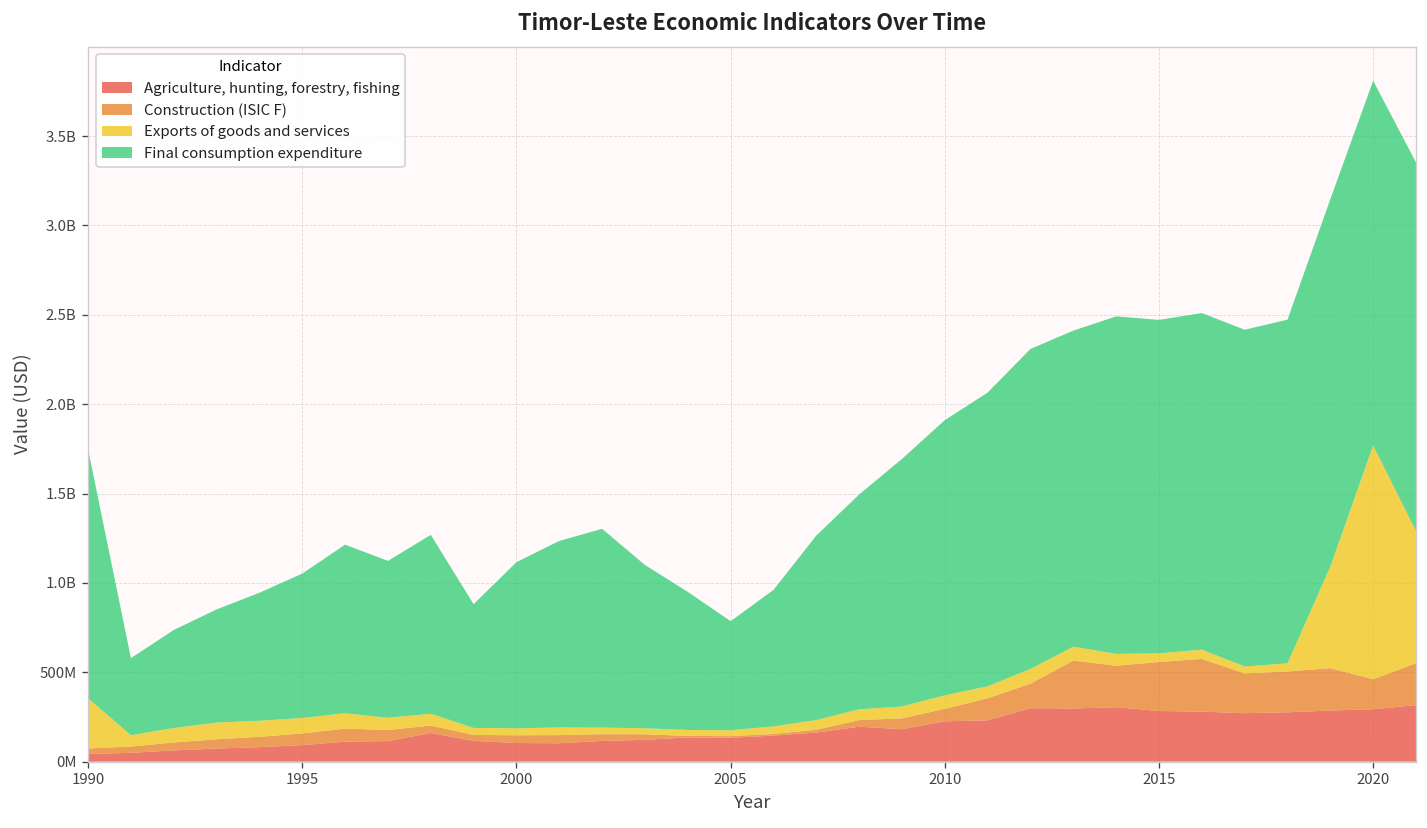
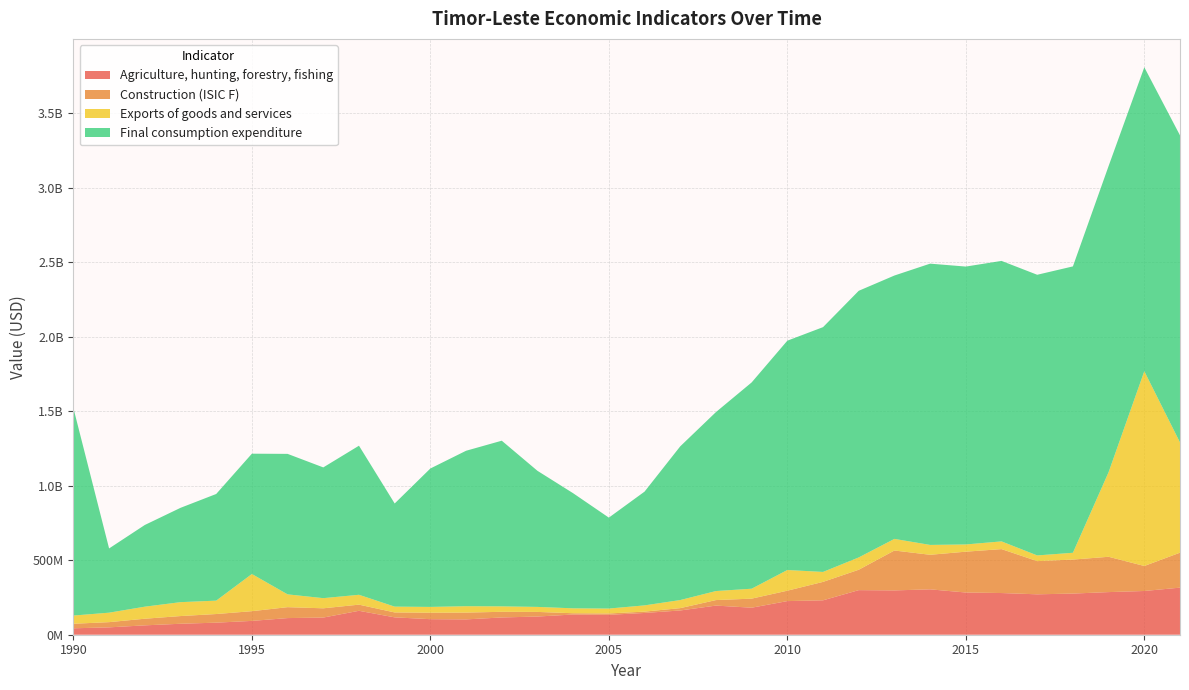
  {
    "Exports of goods and services": {
-     "1990": 280000000,
-     "1995": 90000000,
+     "1990": 60000000,
+     "1995": 250000000,
      "2000": 40000000,
      "2005": 30000000,
-     "2010": 80000000,
+     "2010": 140000000,
      "2015": 50000000,
      "2020": 1310000000
    },
    "Final consumption expenditure": {
      "1990": 1390000000,
      "1995": 810000000,
      "2000": 930000000,
      "2005": 610000000,
      "2010": 1540000000,
      "2015": 1870000000,
      "2020": 2040000000
    }
  }
